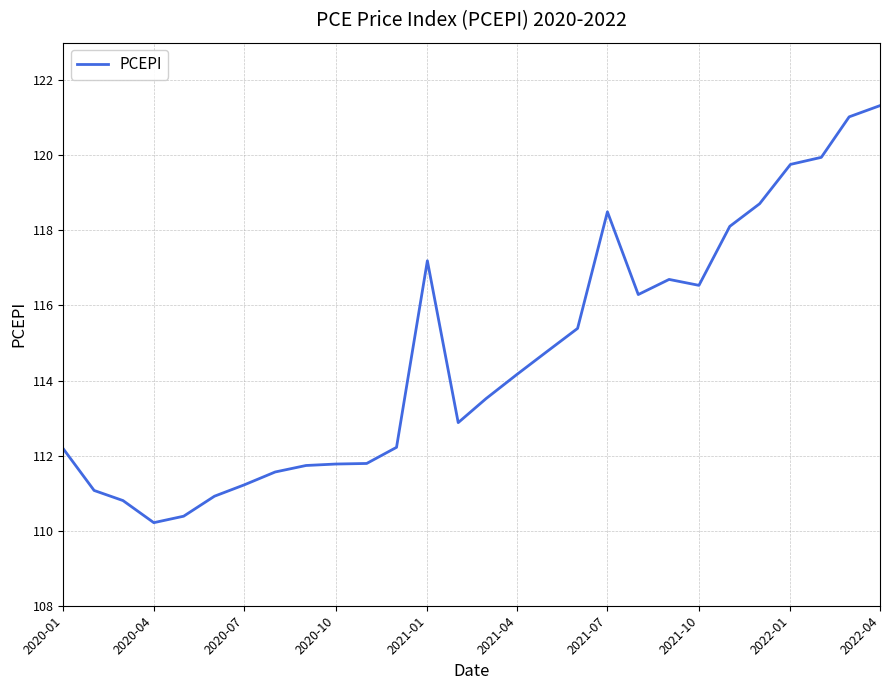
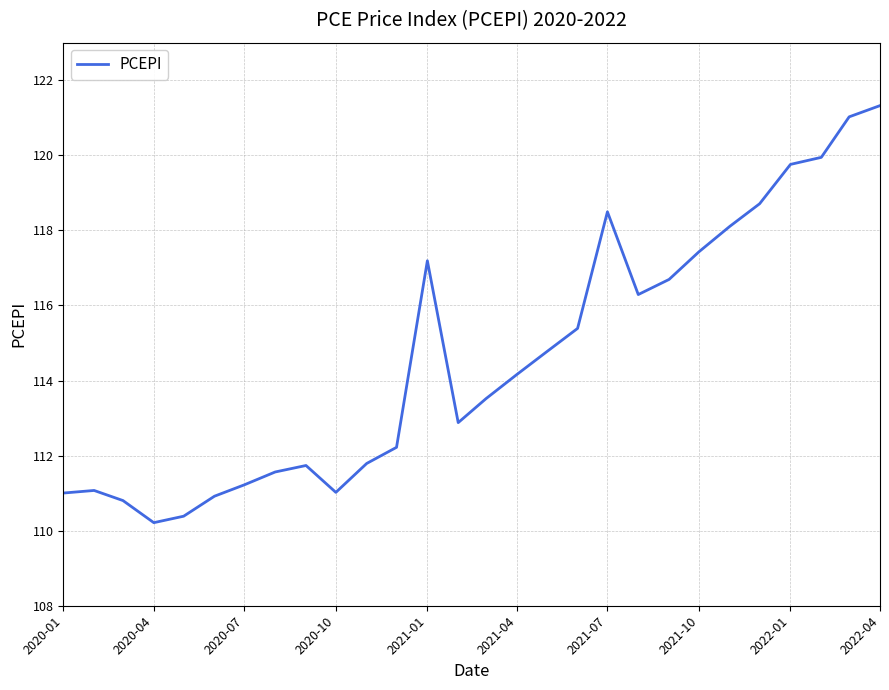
  {
-   "2020-01": 112.2,
+   "2020-01": 111.0,
    "2020-04": 110.2,
    "2020-07": 111.2,
-   "2020-10": 111.8,
+   "2020-10": 111.0,
    "2021-01": 117.2,
    "2021-04": 114.2,
    "2021-07": 118.5,
-   "2021-10": 116.5,
+   "2021-10": 117.4,
    "2022-01": 119.8,
    "2022-04": 121.3
  }
